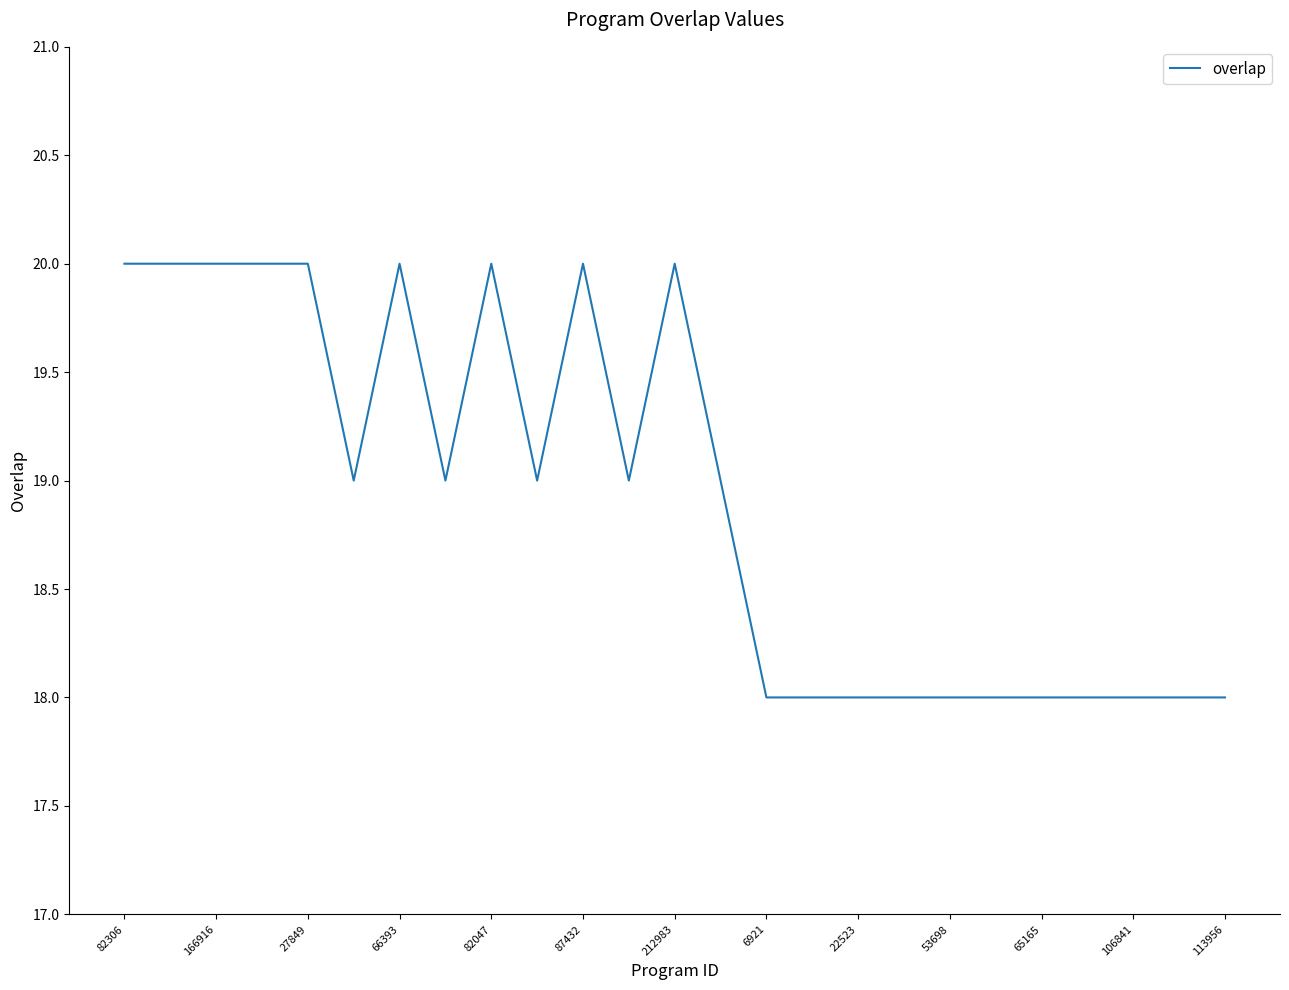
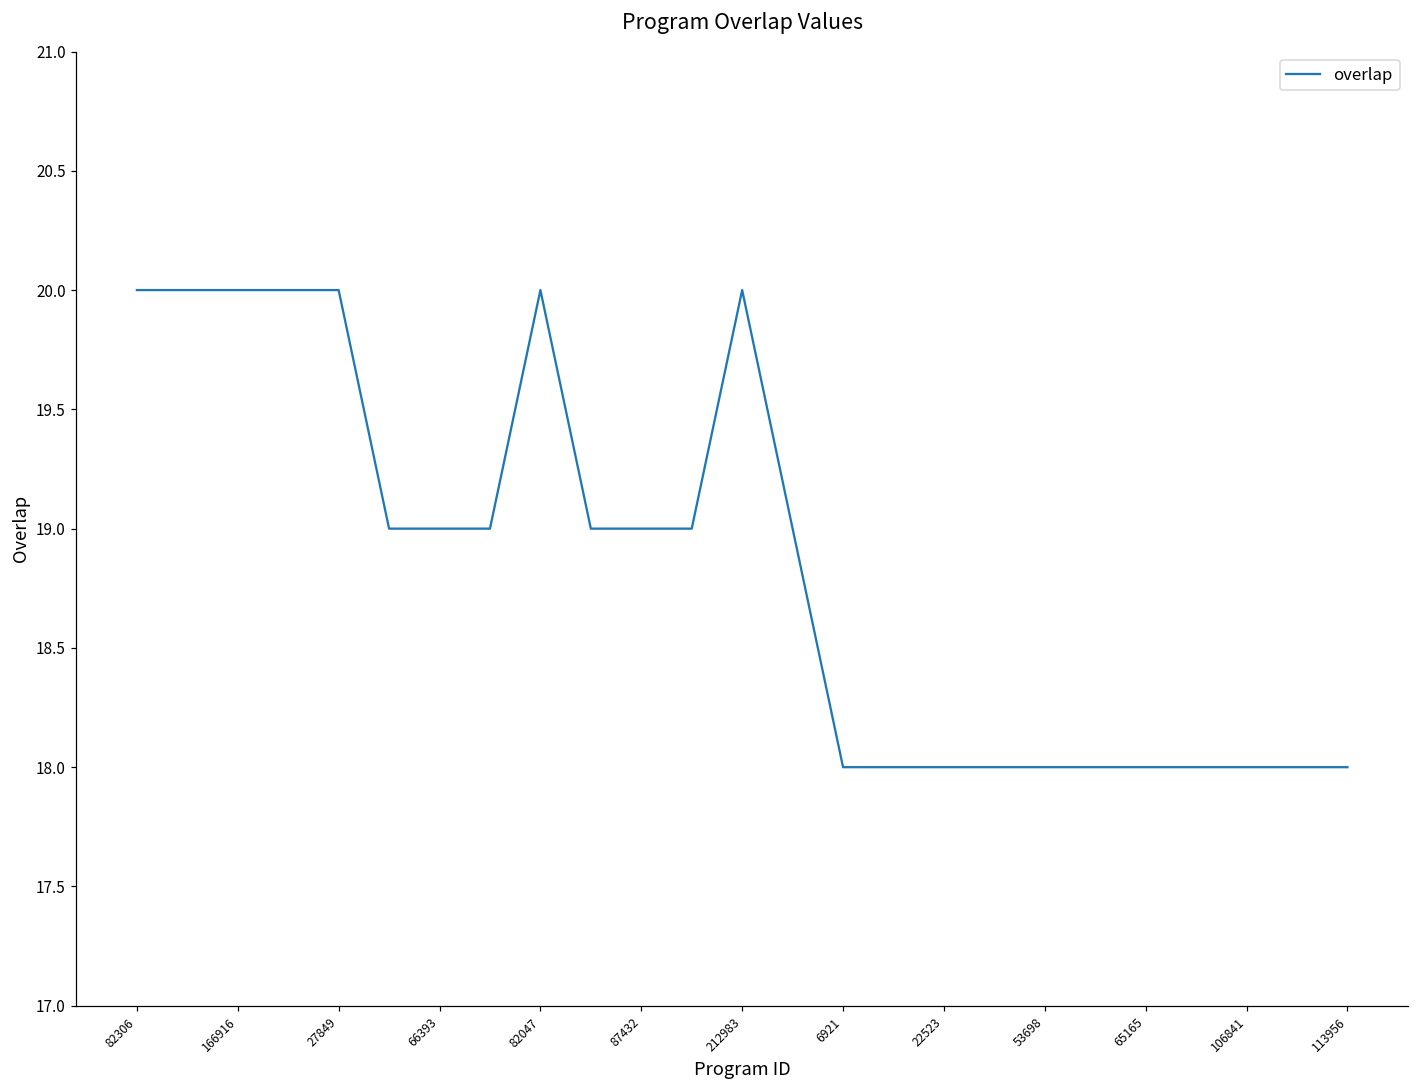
  {
    "82306": 20,
    "166916": 20,
    "27849": 20,
-   "66393": 20,
+   "66393": 19,
    "82047": 20,
-   "87432": 20,
+   "87432": 19,
    "212983": 20,
    "6921": 18,
    "22523": 18,
    "53698": 18,
    "65165": 18,
    "106841": 18,
    "113956": 18
  }
